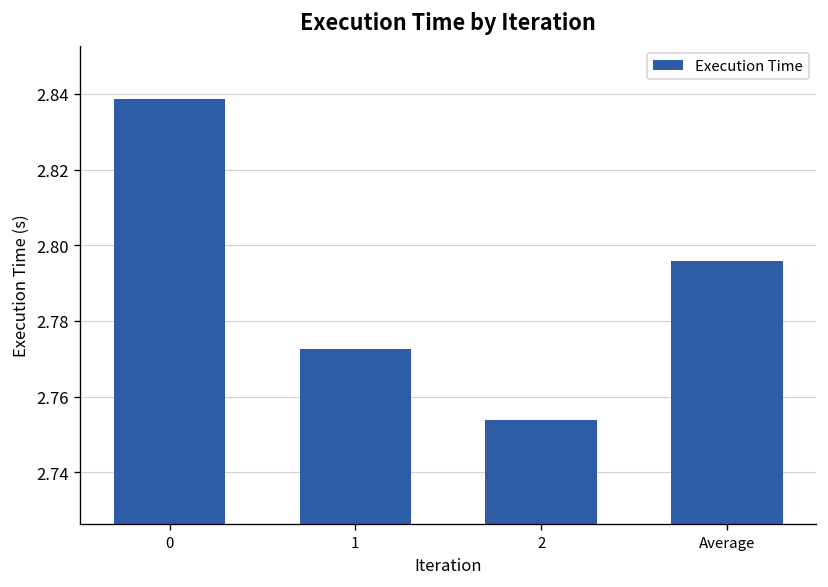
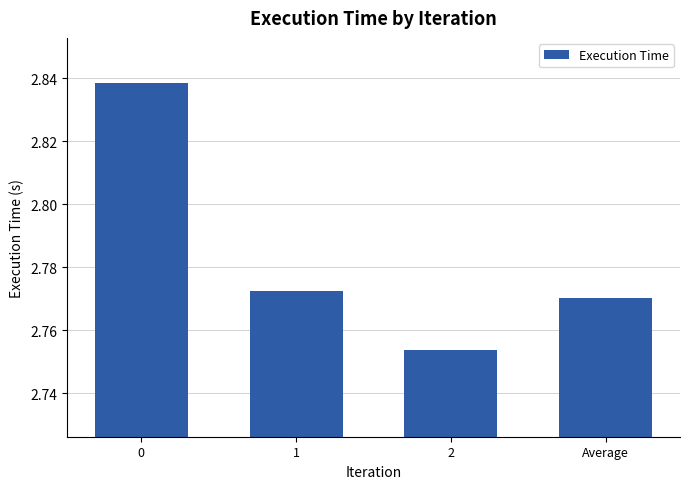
  {
    "0": 2.839,
    "1": 2.773,
    "2": 2.754,
-   "Average": 2.796
+   "Average": 2.770
  }
